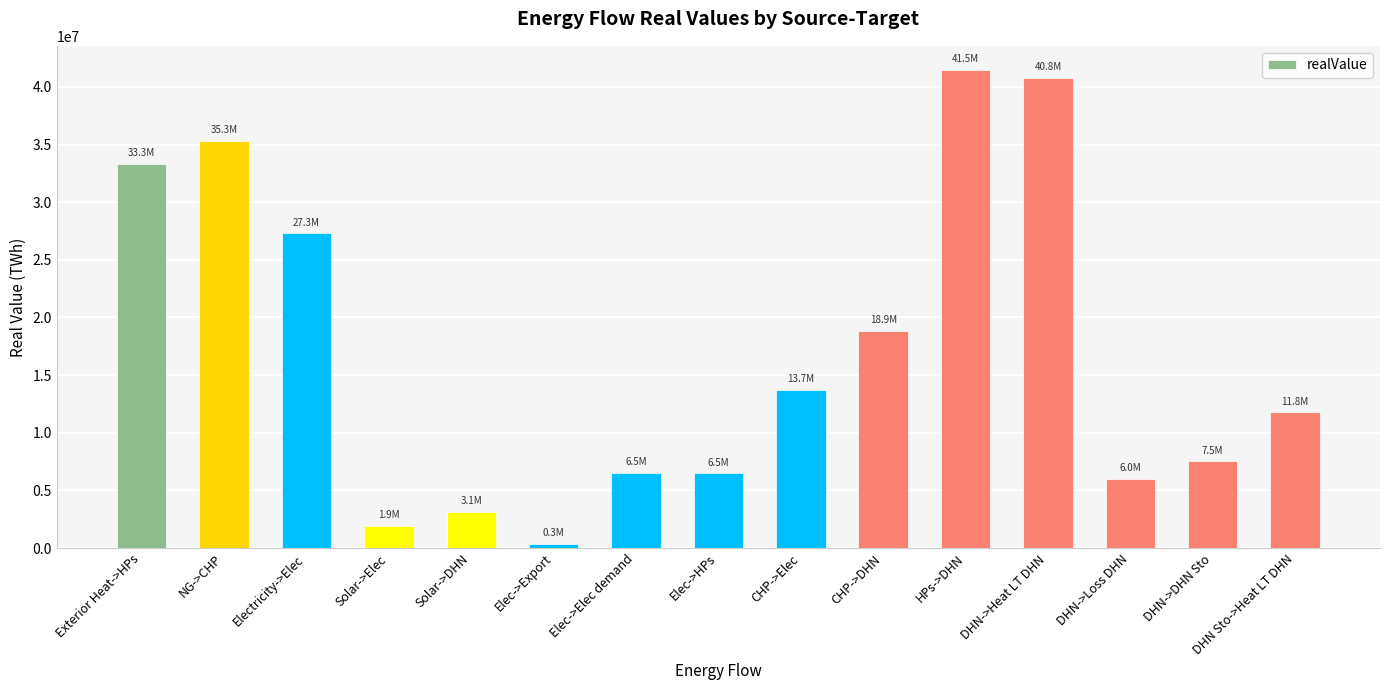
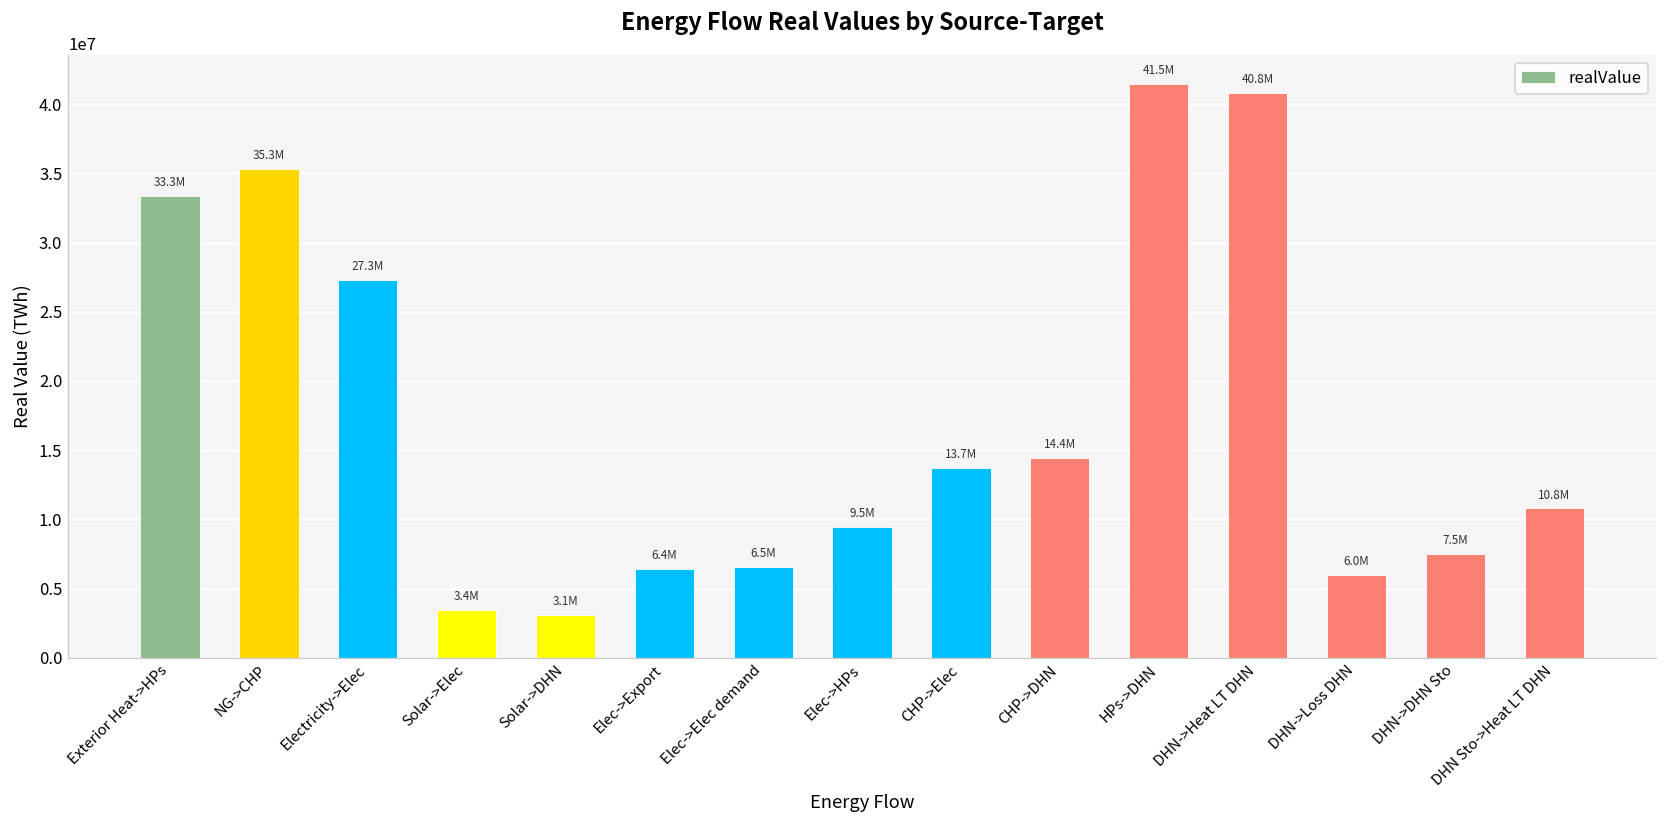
  {
    "Exterior Heat->HPs": "33.3M",
    "NG->CHP": "35.3M",
    "Electricity->Elec": "27.3M",
-   "Solar->Elec": "1.9M",
+   "Solar->Elec": "3.4M",
    "Solar->DHN": "3.1M",
-   "Elec->Export": "0.3M",
+   "Elec->Export": "6.4M",
    "Elec->Elec demand": "6.5M",
-   "Elec->HPs": "6.5M",
+   "Elec->HPs": "9.5M",
    "CHP->Elec": "13.7M",
-   "CHP->DHN": "18.9M",
+   "CHP->DHN": "14.4M",
    "HPs->DHN": "41.5M",
    "DHN->Heat LT DHN": "40.8M",
    "DHN->Loss DHN": "6.0M",
    "DHN->DHN Sto": "7.5M",
-   "DHN Sto->Heat LT DHN": "11.8M"
+   "DHN Sto->Heat LT DHN": "10.8M"
  }
